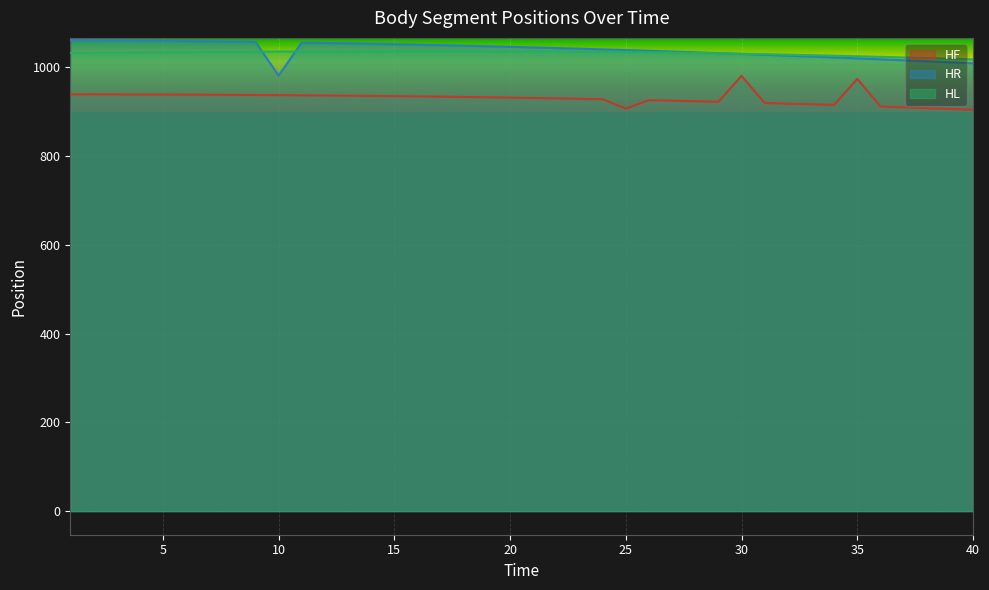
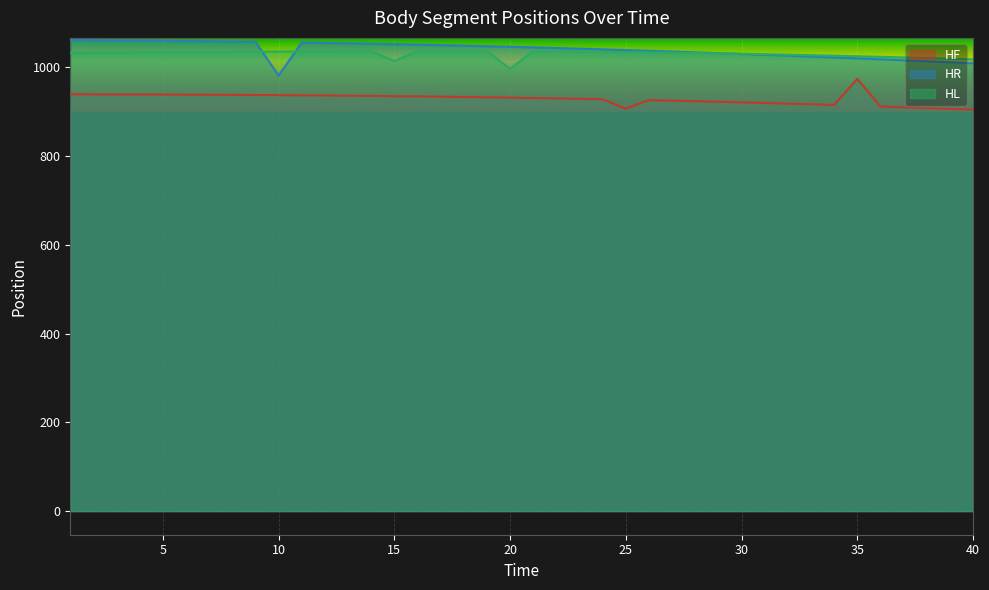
  {
    "HF": {
      "5": 940,
      "10": 940,
      "15": 940,
      "20": 930,
      "25": 910,
-     "30": 980,
+     "30": 920,
      "35": 970,
      "40": 900
    },
    "HR": {
      "5": 1060,
      "10": 980,
      "15": 1050,
      "20": 1050,
      "40": 1010
    },
    "HL": {
      "5": 1030,
      "10": 1040,
-     "15": 1040,
-     "20": 1040,
+     "15": 1010,
+     "20": 1000,
      "40": 1020
    }
  }
